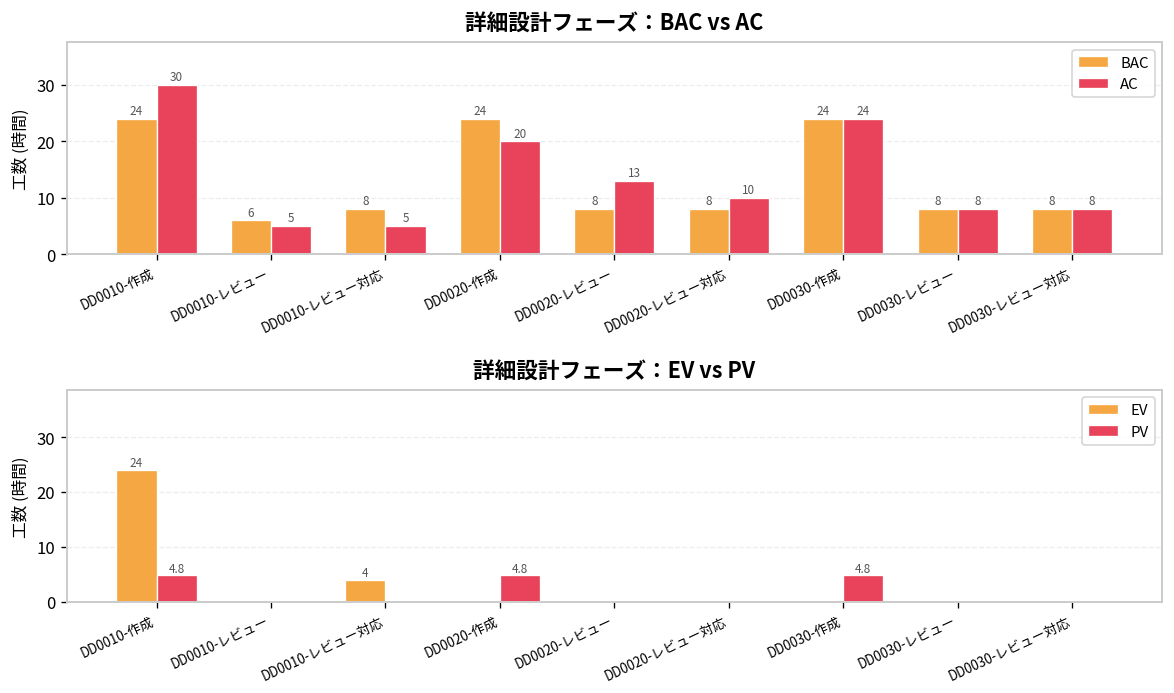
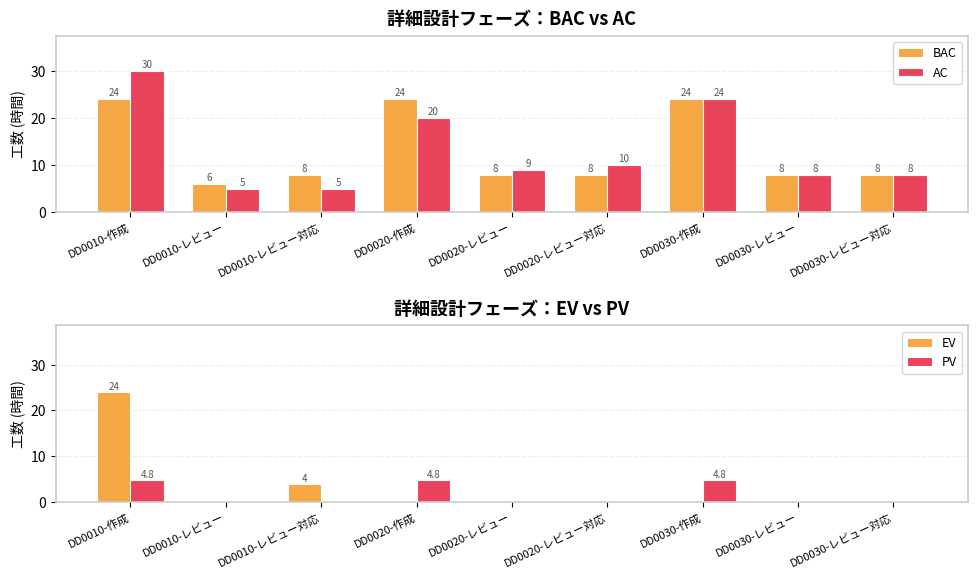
  {
    "詳細設計フェーズ：BAC vs AC": {
      "BAC": {
        "DD0010-作成": 24,
        "DD0010-レビュー": 6,
        "DD0010-レビュー対応": 8,
        "DD0020-作成": 24,
        "DD0020-レビュー": 8,
        "DD0020-レビュー対応": 8,
        "DD0030-作成": 24,
        "DD0030-レビュー": 8,
        "DD0030-レビュー対応": 8
      },
      "AC": {
        "DD0010-作成": 30,
        "DD0010-レビュー": 5,
        "DD0010-レビュー対応": 5,
        "DD0020-作成": 20,
-       "DD0020-レビュー": 13,
+       "DD0020-レビュー": 9,
        "DD0020-レビュー対応": 10,
        "DD0030-作成": 24,
        "DD0030-レビュー": 8,
        "DD0030-レビュー対応": 8
      }
    },
    "詳細設計フェーズ：EV vs PV": {
      "EV": {
        "DD0010-作成": 24,
        "DD0010-レビュー対応": 4
      },
      "PV": {
        "DD0010-作成": 4.8,
        "DD0020-作成": 4.8,
        "DD0030-作成": 4.8
      }
    }
  }
